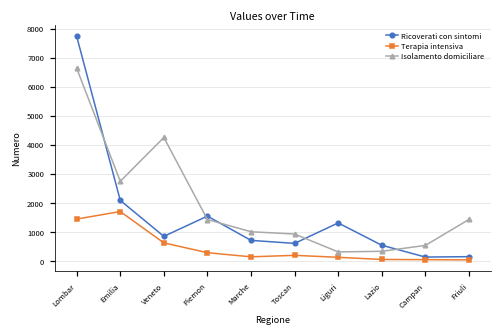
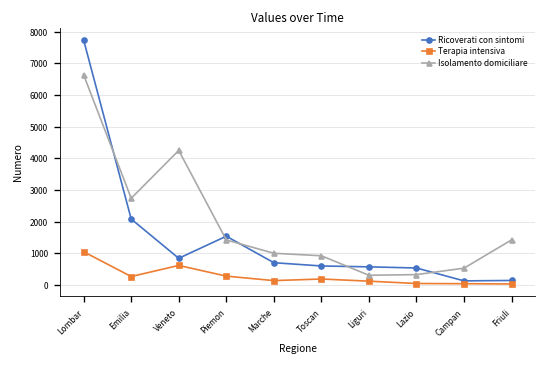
  {
    "Ricoverati con sintomi": {
      "Lombar": 7700,
      "Emilia": 2100,
      "Veneto": 800,
      "Piemon": 1500,
      "Marche": 700,
      "Toscan": 600,
-     "Liguri": 1300,
+     "Liguri": 600,
      "Lazio": 500,
      "Friuli": 100
    },
    "Terapia intensiva": {
-     "Lombar": 1400,
-     "Emilia": 1700,
+     "Lombar": 1100,
+     "Emilia": 300,
      "Veneto": 600,
      "Piemon": 300,
      "Marche": 100,
      "Toscan": 200,
      "Liguri": 100,
      "Lazio": 0,
      "Friuli": 0
    },
    "Isolamento domiciliare": {
      "Lombar": 6600,
      "Emilia": 2700,
      "Veneto": 4300,
      "Piemon": 1400,
      "Marche": 1000,
      "Toscan": 900,
      "Liguri": 300,
      "Lazio": 300,
      "Campan": 500,
      "Friuli": 1400
    }
  }
